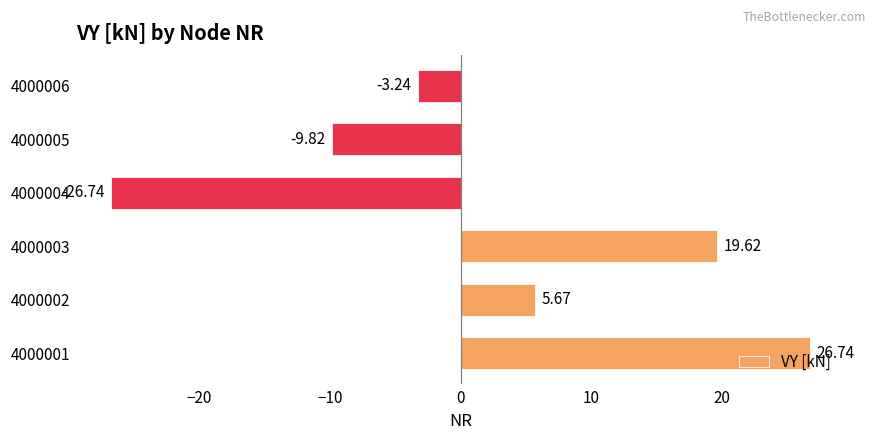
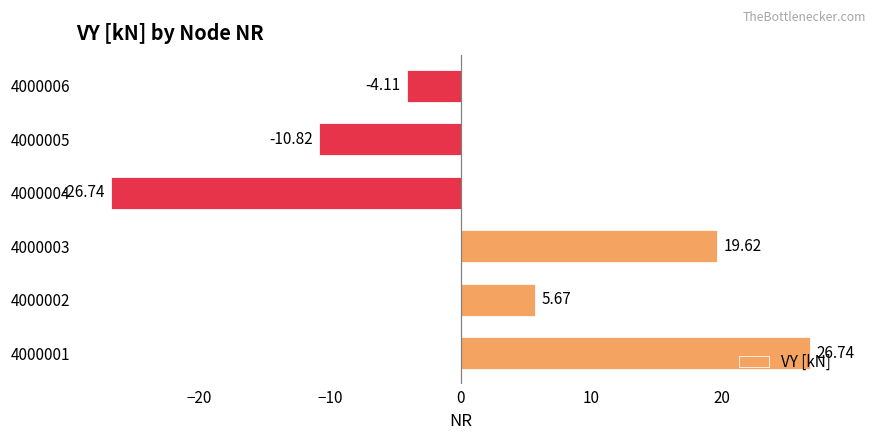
  {
-   "4000006": -3.24,
-   "4000005": -9.82,
+   "4000006": -4.11,
+   "4000005": -10.82,
    "4000004": -26.74,
    "4000003": 19.62,
    "4000002": 5.67,
    "4000001": 26.74
  }
